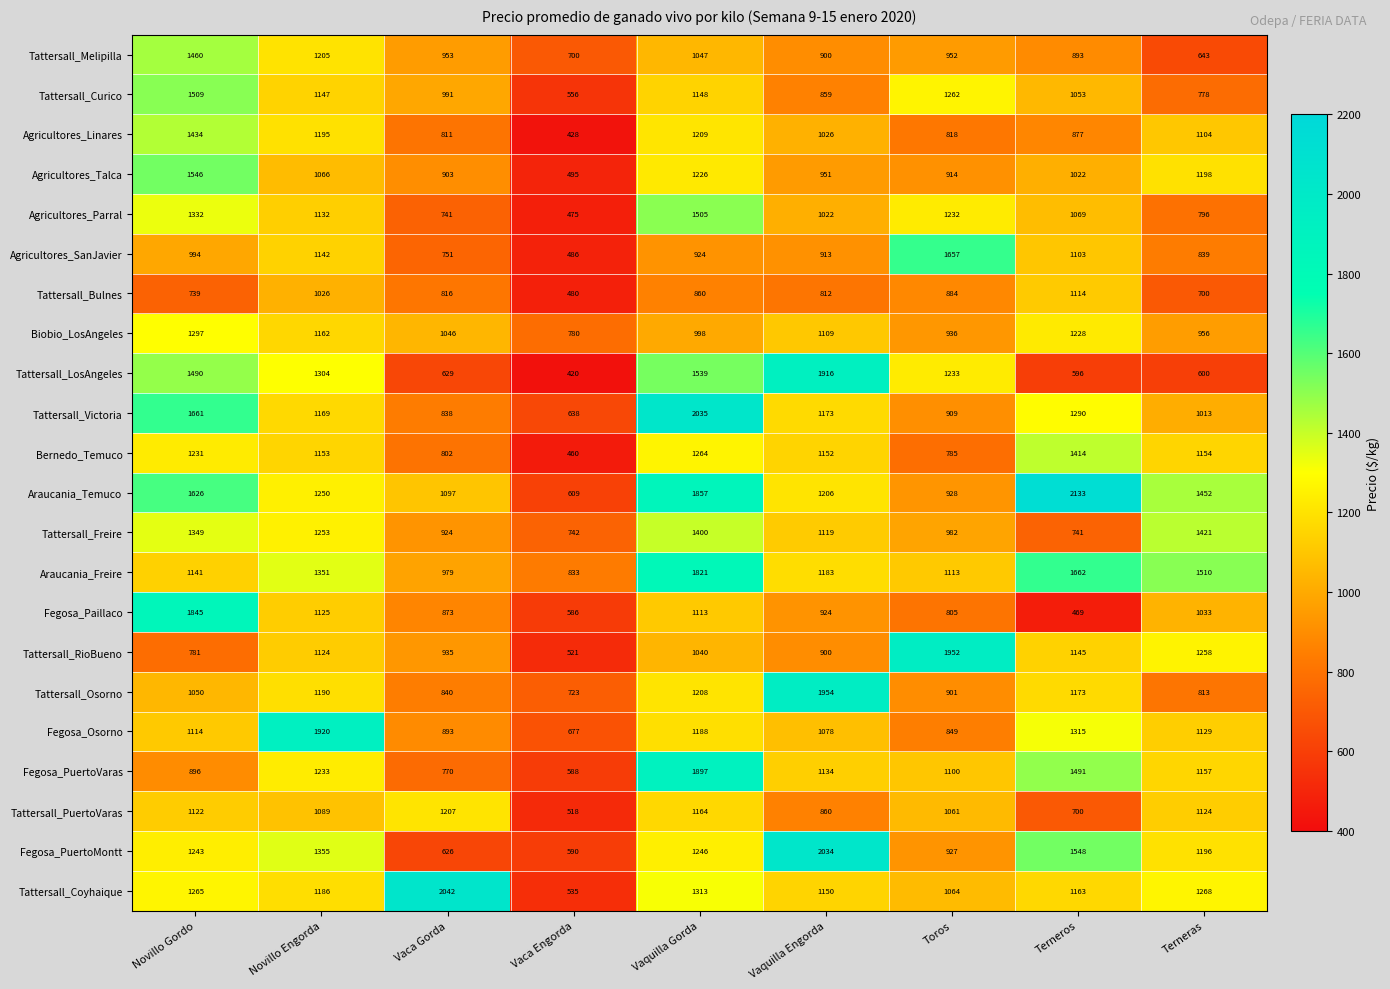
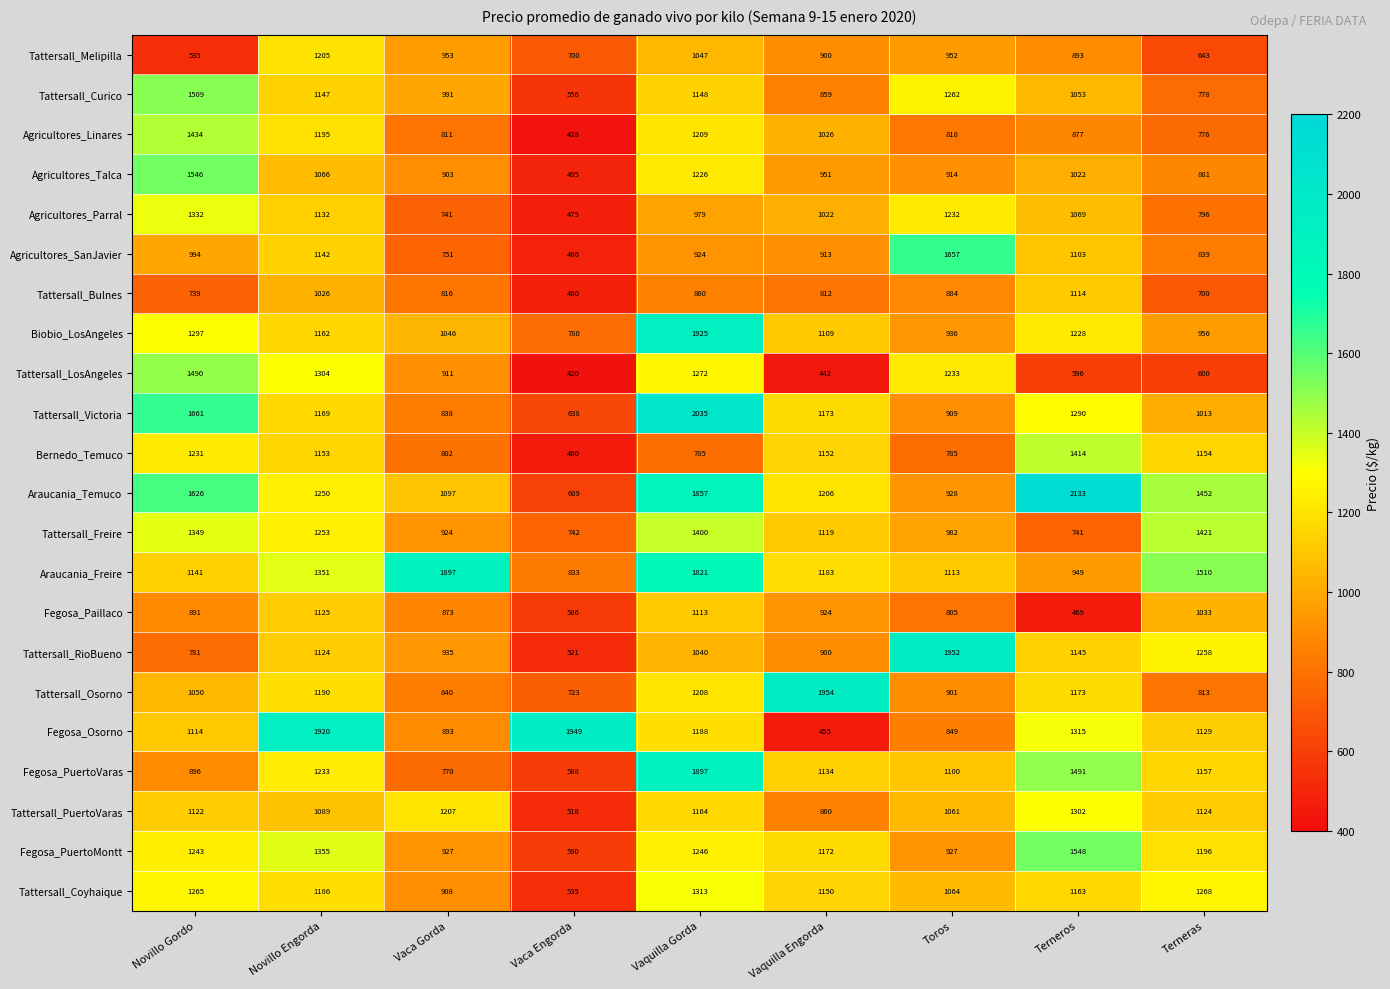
  {
    "Tattersall_Melipilla": {
-     "Novillo Gordo": 1460,
+     "Novillo Gordo": 535,
      "Novillo Engorda": 1205,
      "Vaca Gorda": 953,
      "Vaca Engorda": 700,
      "Vaquilla Gorda": 1047,
      "Vaquilla Engorda": 900,
      "Toros": 952,
      "Terneros": 893,
      "Terneras": 643
    },
    "Tattersall_Curico": {
      "Novillo Gordo": 1509,
      "Novillo Engorda": 1147,
      "Vaca Gorda": 991,
      "Vaca Engorda": 556,
      "Vaquilla Gorda": 1148,
      "Vaquilla Engorda": 859,
      "Toros": 1262,
      "Terneros": 1053,
      "Terneras": 778
    },
    "Agricultores_Linares": {
      "Novillo Gordo": 1434,
      "Novillo Engorda": 1195,
      "Vaca Gorda": 811,
      "Vaca Engorda": 428,
      "Vaquilla Gorda": 1209,
      "Vaquilla Engorda": 1026,
      "Toros": 818,
      "Terneros": 877,
-     "Terneras": 1104
+     "Terneras": 776
    },
    "Agricultores_Talca": {
      "Novillo Gordo": 1546,
      "Novillo Engorda": 1066,
      "Vaca Gorda": 903,
      "Vaca Engorda": 495,
      "Vaquilla Gorda": 1226,
      "Vaquilla Engorda": 951,
      "Toros": 914,
      "Terneros": 1022,
-     "Terneras": 1198
+     "Terneras": 881
    },
    "Agricultores_Parral": {
      "Novillo Gordo": 1332,
      "Novillo Engorda": 1132,
      "Vaca Gorda": 741,
      "Vaca Engorda": 475,
-     "Vaquilla Gorda": 1505,
+     "Vaquilla Gorda": 979,
      "Vaquilla Engorda": 1022,
      "Toros": 1232,
      "Terneros": 1069,
      "Terneras": 796
    },
    "Agricultores_SanJavier": {
      "Novillo Gordo": 994,
      "Novillo Engorda": 1142,
      "Vaca Gorda": 751,
      "Vaca Engorda": 486,
      "Vaquilla Gorda": 924,
      "Vaquilla Engorda": 913,
      "Toros": 1657,
      "Terneros": 1103,
      "Terneras": 839
    },
    "Tattersall_Bulnes": {
      "Novillo Gordo": 739,
      "Novillo Engorda": 1026,
      "Vaca Gorda": 816,
      "Vaca Engorda": 480,
      "Vaquilla Gorda": 860,
      "Vaquilla Engorda": 812,
      "Toros": 884,
      "Terneros": 1114,
      "Terneras": 700
    },
    "Biobio_LosAngeles": {
      "Novillo Gordo": 1297,
      "Novillo Engorda": 1162,
      "Vaca Gorda": 1046,
      "Vaca Engorda": 780,
-     "Vaquilla Gorda": 998,
+     "Vaquilla Gorda": 1925,
      "Vaquilla Engorda": 1109,
      "Toros": 936,
      "Terneros": 1228,
      "Terneras": 956
    },
    "Tattersall_LosAngeles": {
      "Novillo Gordo": 1490,
      "Novillo Engorda": 1304,
-     "Vaca Gorda": 629,
+     "Vaca Gorda": 911,
      "Vaca Engorda": 420,
-     "Vaquilla Gorda": 1539,
-     "Vaquilla Engorda": 1916,
+     "Vaquilla Gorda": 1272,
+     "Vaquilla Engorda": 442,
      "Toros": 1233,
      "Terneros": 596,
      "Terneras": 600
    },
    "Tattersall_Victoria": {
      "Novillo Gordo": 1661,
      "Novillo Engorda": 1169,
      "Vaca Gorda": 838,
      "Vaca Engorda": 638,
      "Vaquilla Gorda": 2035,
      "Vaquilla Engorda": 1173,
      "Toros": 909,
      "Terneros": 1290,
      "Terneras": 1013
    },
    "Bernedo_Temuco": {
      "Novillo Gordo": 1231,
      "Novillo Engorda": 1153,
      "Vaca Gorda": 802,
      "Vaca Engorda": 460,
-     "Vaquilla Gorda": 1264,
+     "Vaquilla Gorda": 785,
      "Vaquilla Engorda": 1152,
      "Toros": 785,
      "Terneros": 1414,
      "Terneras": 1154
    },
    "Araucania_Temuco": {
      "Novillo Gordo": 1626,
      "Novillo Engorda": 1250,
      "Vaca Gorda": 1097,
      "Vaca Engorda": 609,
      "Vaquilla Gorda": 1857,
      "Vaquilla Engorda": 1206,
      "Toros": 928,
      "Terneros": 2133,
      "Terneras": 1452
    },
    "Tattersall_Freire": {
      "Novillo Gordo": 1349,
      "Novillo Engorda": 1253,
      "Vaca Gorda": 924,
      "Vaca Engorda": 742,
      "Vaquilla Gorda": 1400,
      "Vaquilla Engorda": 1119,
      "Toros": 982,
      "Terneros": 741,
      "Terneras": 1421
    },
    "Araucania_Freire": {
      "Novillo Gordo": 1141,
      "Novillo Engorda": 1351,
-     "Vaca Gorda": 979,
+     "Vaca Gorda": 1897,
      "Vaca Engorda": 833,
      "Vaquilla Gorda": 1821,
      "Vaquilla Engorda": 1183,
      "Toros": 1113,
-     "Terneros": 1662,
+     "Terneros": 949,
      "Terneras": 1510
    },
    "Fegosa_Paillaco": {
-     "Novillo Gordo": 1845,
+     "Novillo Gordo": 891,
      "Novillo Engorda": 1125,
      "Vaca Gorda": 873,
      "Vaca Engorda": 586,
      "Vaquilla Gorda": 1113,
      "Vaquilla Engorda": 924,
      "Toros": 805,
      "Terneros": 469,
      "Terneras": 1033
    },
    "Tattersall_RioBueno": {
      "Novillo Gordo": 781,
      "Novillo Engorda": 1124,
      "Vaca Gorda": 935,
      "Vaca Engorda": 521,
      "Vaquilla Gorda": 1040,
      "Vaquilla Engorda": 900,
      "Toros": 1952,
      "Terneros": 1145,
      "Terneras": 1258
    },
    "Tattersall_Osorno": {
      "Novillo Gordo": 1050,
      "Novillo Engorda": 1190,
      "Vaca Gorda": 840,
      "Vaca Engorda": 723,
      "Vaquilla Gorda": 1208,
      "Vaquilla Engorda": 1954,
      "Toros": 901,
      "Terneros": 1173,
      "Terneras": 813
    },
    "Fegosa_Osorno": {
      "Novillo Gordo": 1114,
      "Novillo Engorda": 1920,
      "Vaca Gorda": 893,
-     "Vaca Engorda": 677,
+     "Vaca Engorda": 1949,
      "Vaquilla Gorda": 1188,
-     "Vaquilla Engorda": 1078,
+     "Vaquilla Engorda": 455,
      "Toros": 849,
      "Terneros": 1315,
      "Terneras": 1129
    },
    "Fegosa_PuertoVaras": {
      "Novillo Gordo": 896,
      "Novillo Engorda": 1233,
      "Vaca Gorda": 770,
      "Vaca Engorda": 588,
      "Vaquilla Gorda": 1897,
      "Vaquilla Engorda": 1134,
      "Toros": 1100,
      "Terneros": 1491,
      "Terneras": 1157
    },
    "Tattersall_PuertoVaras": {
      "Novillo Gordo": 1122,
      "Novillo Engorda": 1089,
      "Vaca Gorda": 1207,
      "Vaca Engorda": 518,
      "Vaquilla Gorda": 1164,
      "Vaquilla Engorda": 860,
      "Toros": 1061,
-     "Terneros": 700,
+     "Terneros": 1302,
      "Terneras": 1124
    },
    "Fegosa_PuertoMontt": {
      "Novillo Gordo": 1243,
      "Novillo Engorda": 1355,
-     "Vaca Gorda": 626,
+     "Vaca Gorda": 927,
      "Vaca Engorda": 590,
      "Vaquilla Gorda": 1246,
-     "Vaquilla Engorda": 2034,
+     "Vaquilla Engorda": 1172,
      "Toros": 927,
      "Terneros": 1548,
      "Terneras": 1196
    },
    "Tattersall_Coyhaique": {
      "Novillo Gordo": 1265,
      "Novillo Engorda": 1186,
-     "Vaca Gorda": 2042,
+     "Vaca Gorda": 908,
      "Vaca Engorda": 535,
      "Vaquilla Gorda": 1313,
      "Vaquilla Engorda": 1150,
      "Toros": 1064,
      "Terneros": 1163,
      "Terneras": 1268
    }
  }
